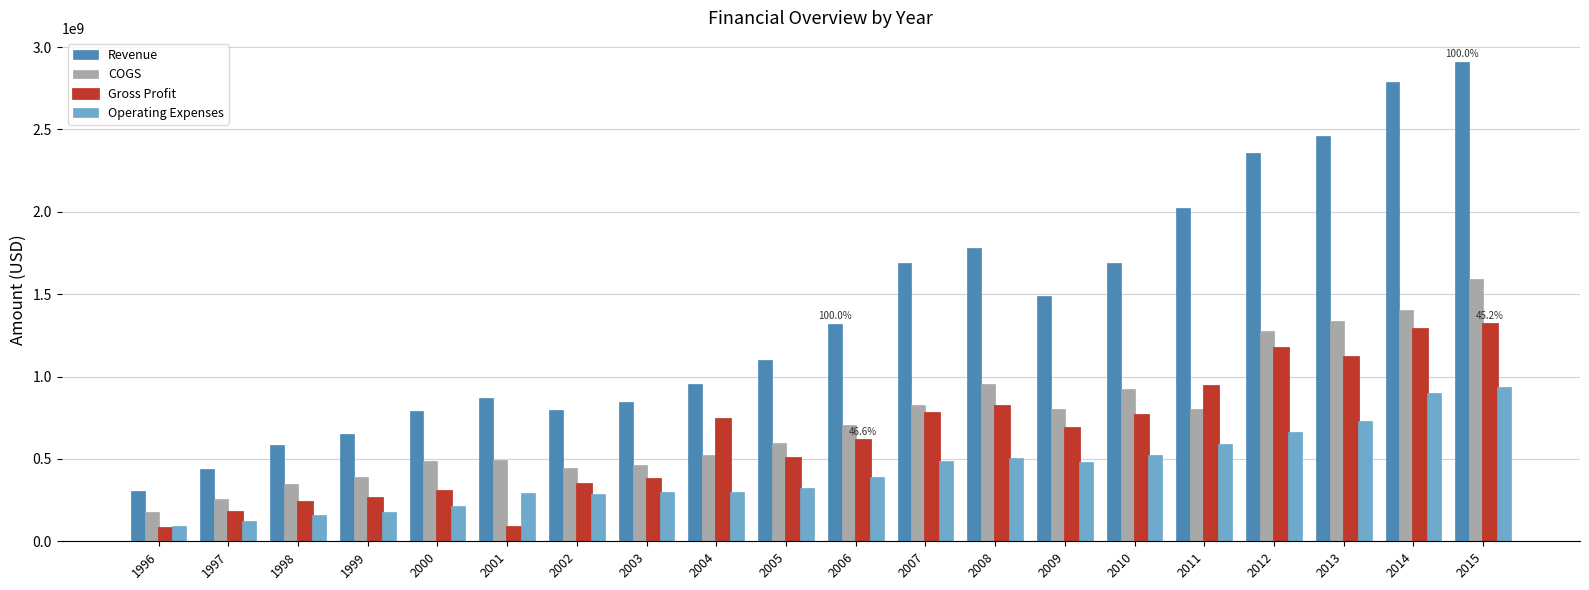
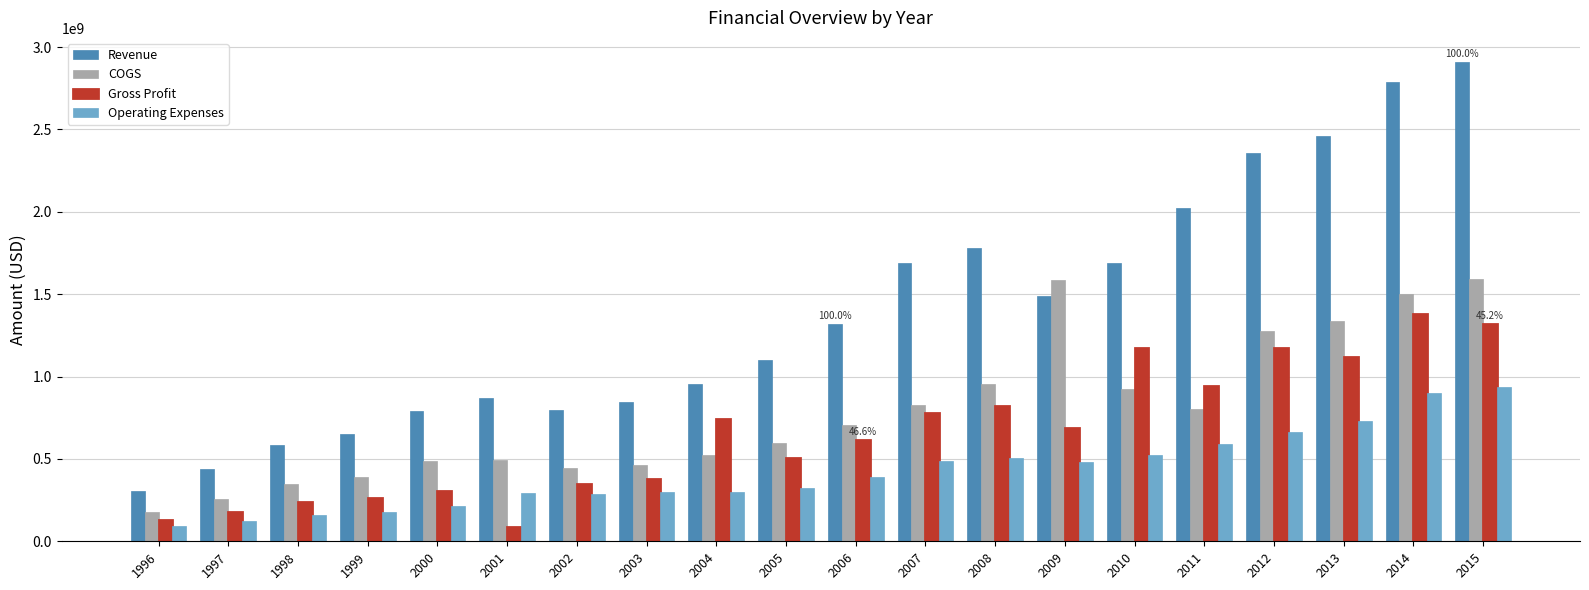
  {
    "COGS": {
      "1996": 180000000,
      "1997": 260000000,
      "1998": 350000000,
      "1999": 390000000,
      "2000": 490000000,
      "2001": 500000000,
      "2002": 450000000,
      "2003": 470000000,
      "2004": 520000000,
      "2005": 600000000,
      "2007": 830000000,
      "2008": 960000000,
-     "2009": 800000000,
+     "2009": 1590000000,
      "2010": 930000000,
      "2011": 810000000,
      "2012": 1280000000,
      "2013": 1340000000,
-     "2014": 1400000000,
+     "2014": 1500000000,
      "2015": 1590000000
    },
    "Gross Profit": {
-     "1996": 80000000,
+     "1996": 130000000,
      "1997": 180000000,
      "1998": 240000000,
      "1999": 260000000,
      "2000": 310000000,
      "2001": 90000000,
      "2002": 350000000,
      "2003": 380000000,
      "2004": 740000000,
      "2005": 500000000,
      "2006": 610000000,
      "2007": 780000000,
      "2008": 820000000,
      "2009": 690000000,
-     "2010": 770000000,
+     "2010": 1180000000,
      "2011": 940000000,
      "2012": 1170000000,
      "2013": 1120000000,
-     "2014": 1290000000
+     "2014": 1380000000
    }
  }
